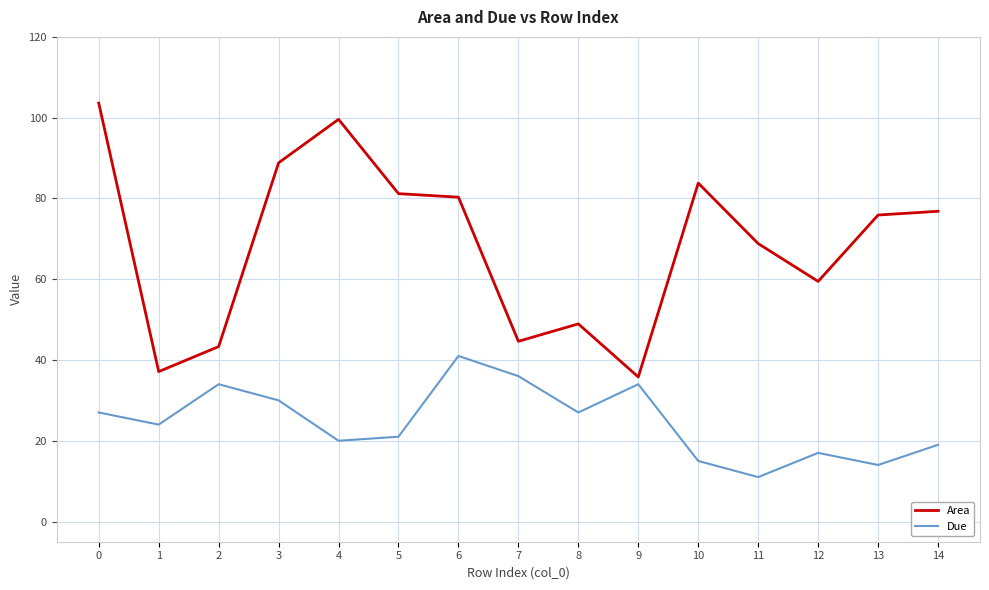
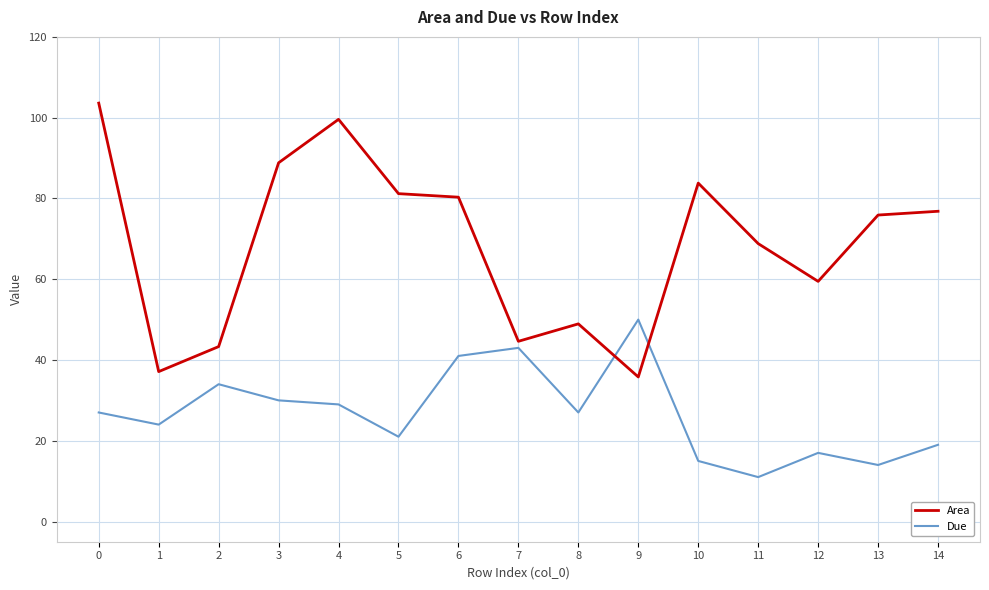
  {
    "Area": {
      "0": 104,
      "1": 37,
      "2": 43,
      "3": 89,
      "4": 100,
      "5": 81,
      "6": 80,
      "7": 45,
      "8": 49,
      "9": 36,
      "10": 84,
      "11": 69,
      "12": 59,
      "13": 76,
      "14": 77
    },
    "Due": {
      "0": 27,
      "1": 24,
      "2": 34,
      "3": 30,
-     "4": 20,
+     "4": 29,
      "5": 21,
      "6": 41,
-     "7": 36,
+     "7": 43,
      "8": 27,
-     "9": 34,
+     "9": 50,
      "10": 15,
      "11": 11,
      "12": 17,
      "13": 14,
      "14": 19
    }
  }
